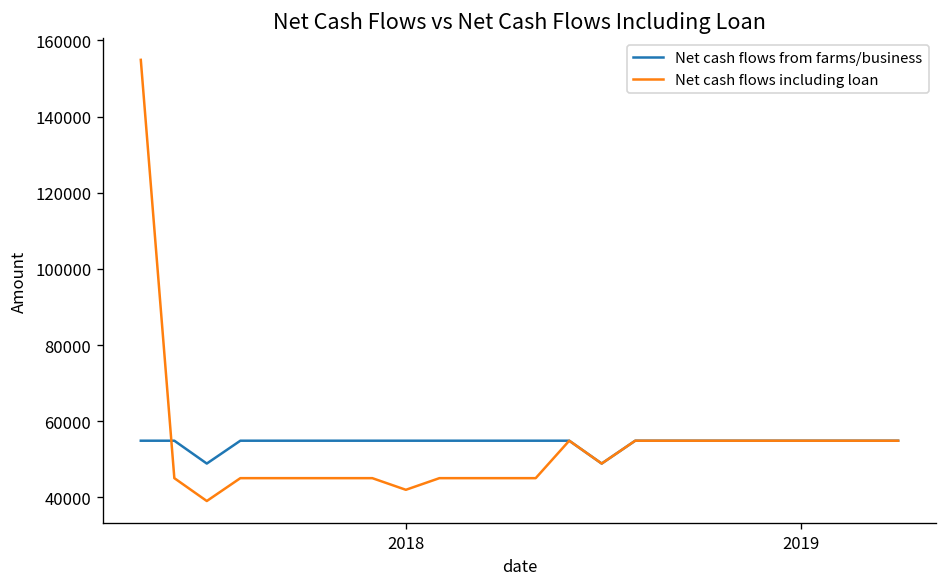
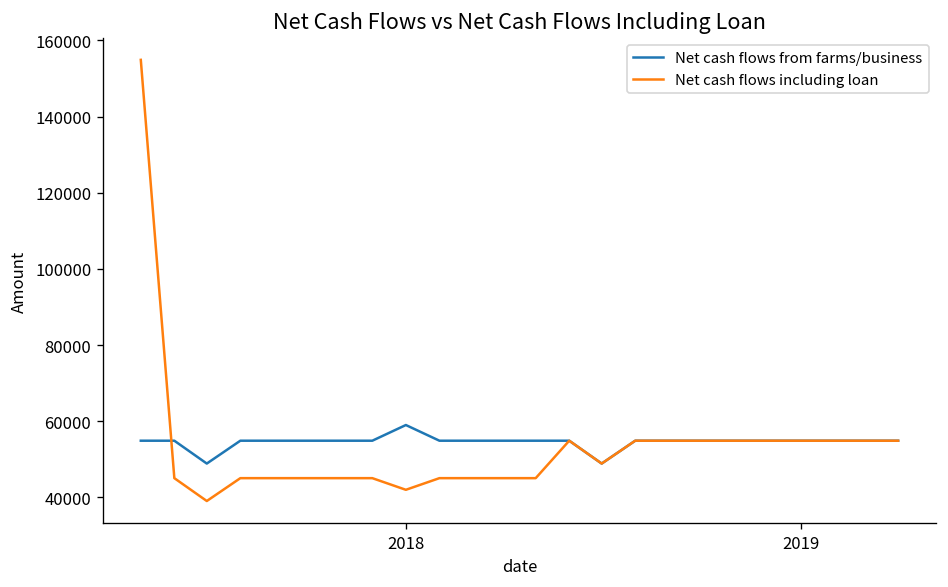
  {
    "Net cash flows from farms/business": {
-     "2018": 55000
+     "2018": 59000
    },
    "Net cash flows including loan": {
      "2018": 42000
    }
  }
